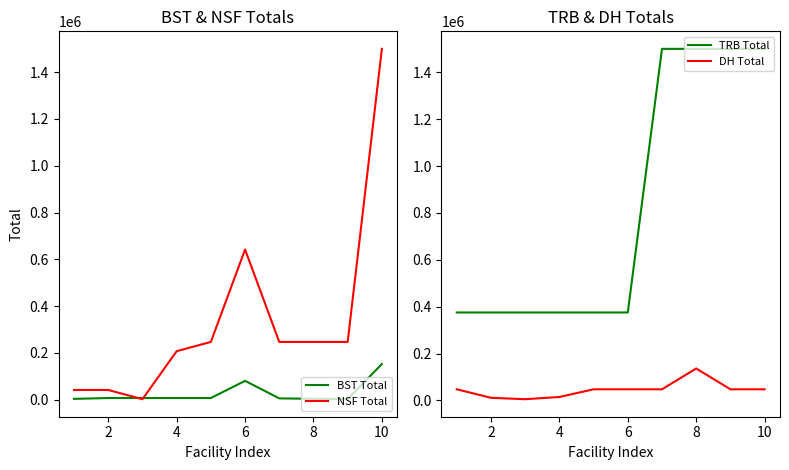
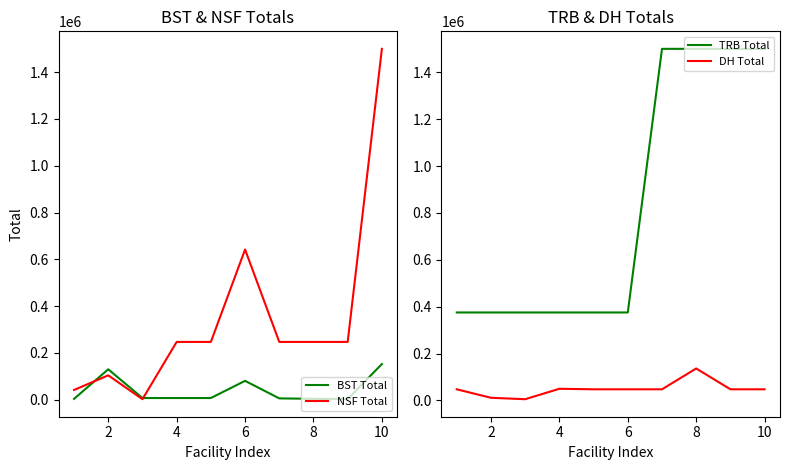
  {
    "BST & NSF Totals": {
      "BST Total": {
-       "2": 10000,
+       "2": 130000,
        "4": 10000,
        "6": 80000,
        "10": 150000
      },
      "NSF Total": {
-       "2": 40000,
-       "4": 210000,
+       "2": 100000,
+       "4": 250000,
        "6": 640000,
        "8": 250000,
        "10": 1500000
      }
    },
    "TRB & DH Totals": {
      "TRB Total": {
        "2": 380000,
        "4": 380000,
        "6": 380000
      },
      "DH Total": {
        "2": 10000,
-       "4": 10000,
+       "4": 50000,
        "6": 50000,
        "8": 140000,
        "10": 50000
      }
    }
  }
